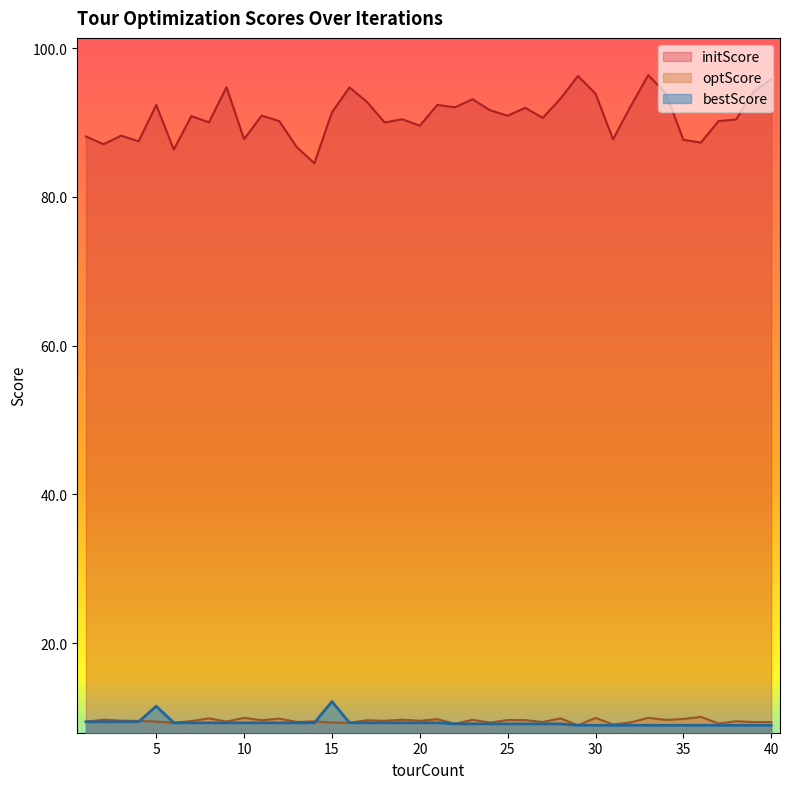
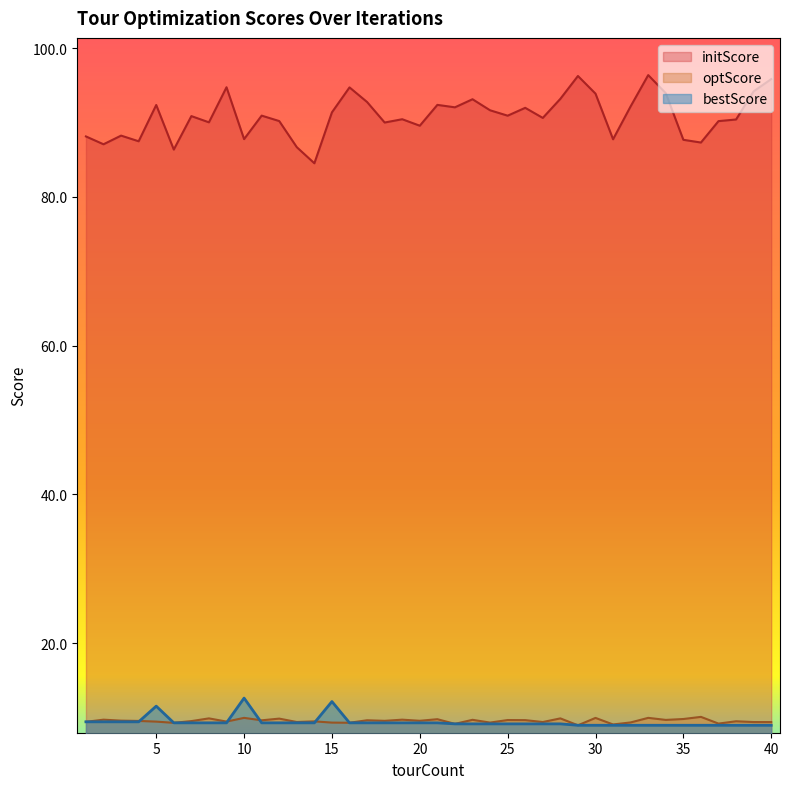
  {
    "bestScore": {
      "5": 12,
-     "10": 9,
+     "10": 13,
      "15": 12,
      "25": 9,
      "30": 9,
      "35": 9,
      "40": 9
    }
  }
